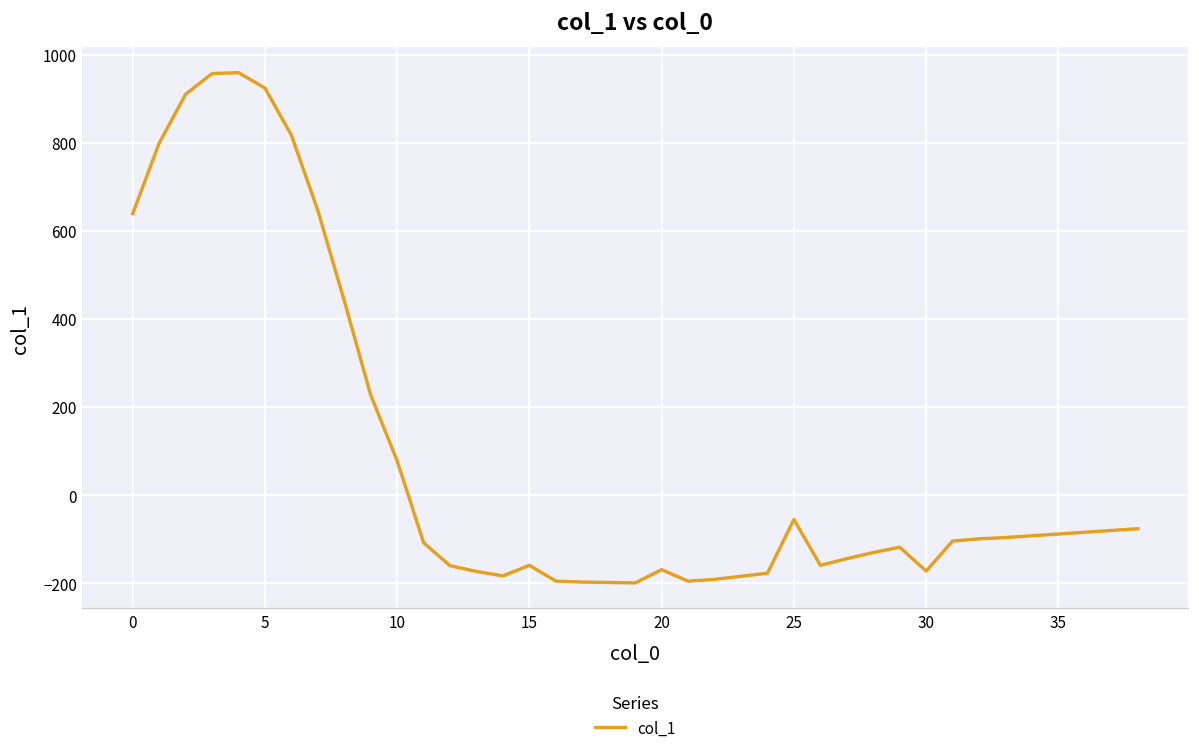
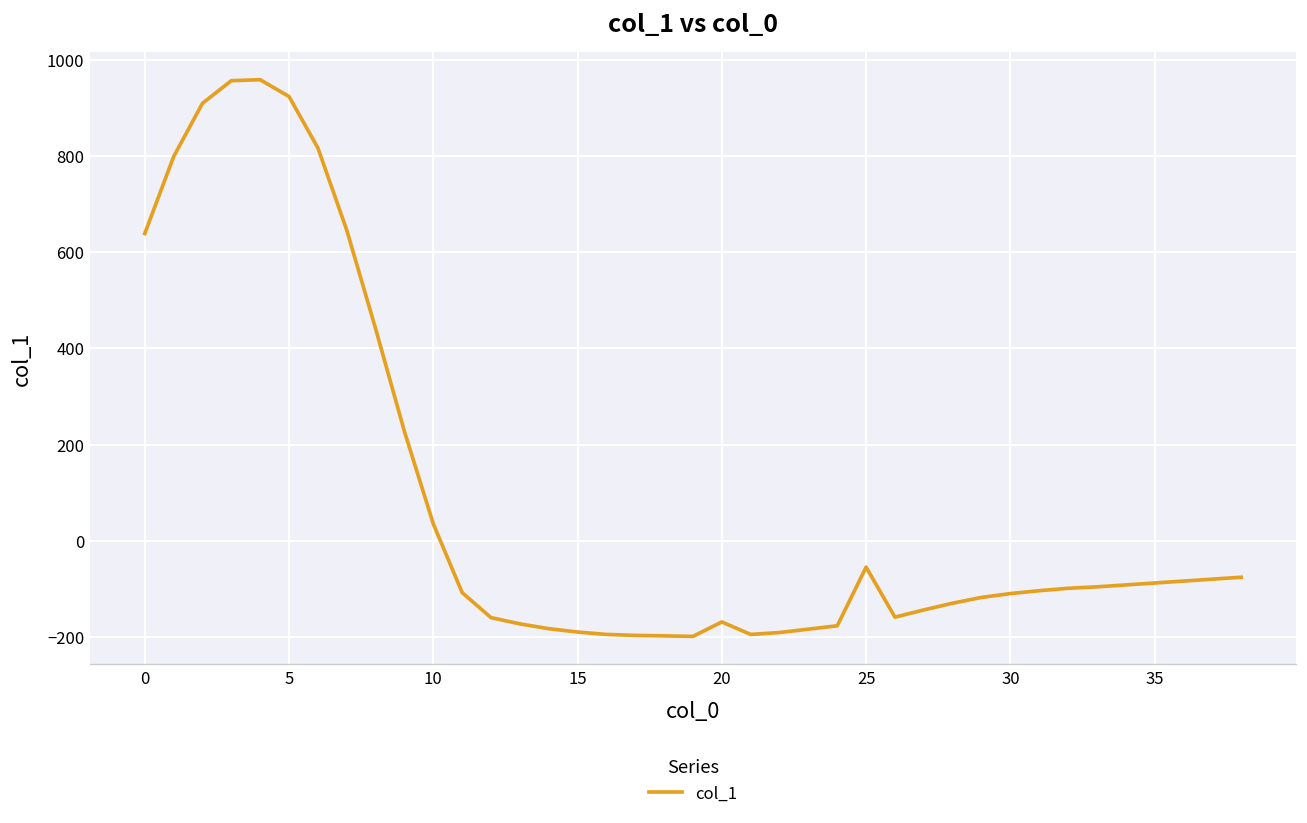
  {
    "0": 640,
    "5": 920,
-   "10": 80,
-   "15": -160,
+   "10": 40,
+   "15": -190,
    "20": -170,
    "25": -60,
-   "30": -170,
+   "30": -110,
    "35": -90
  }
